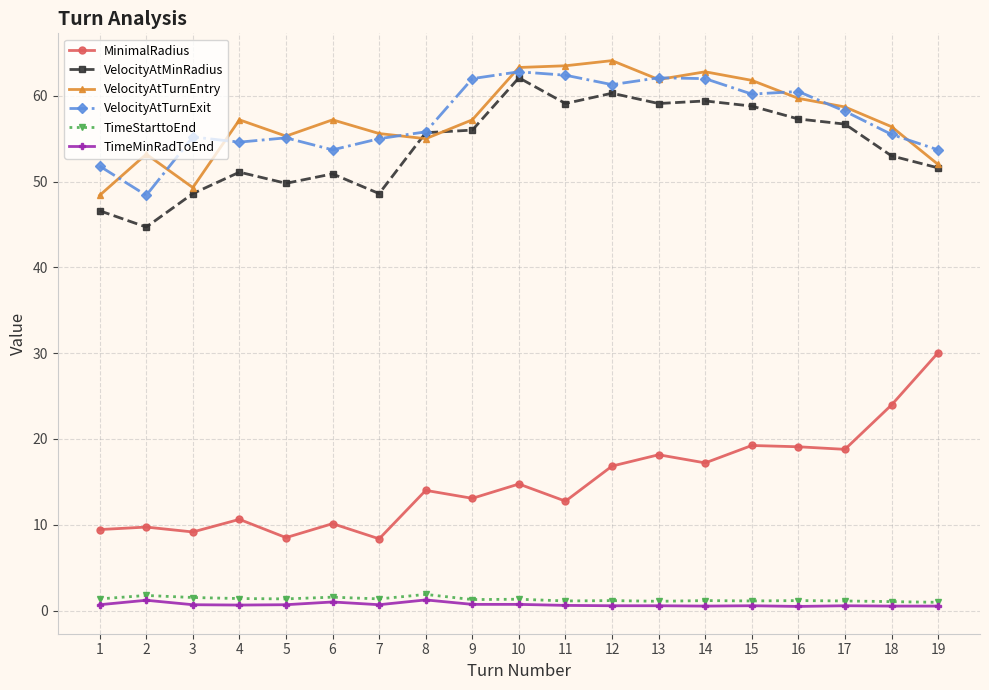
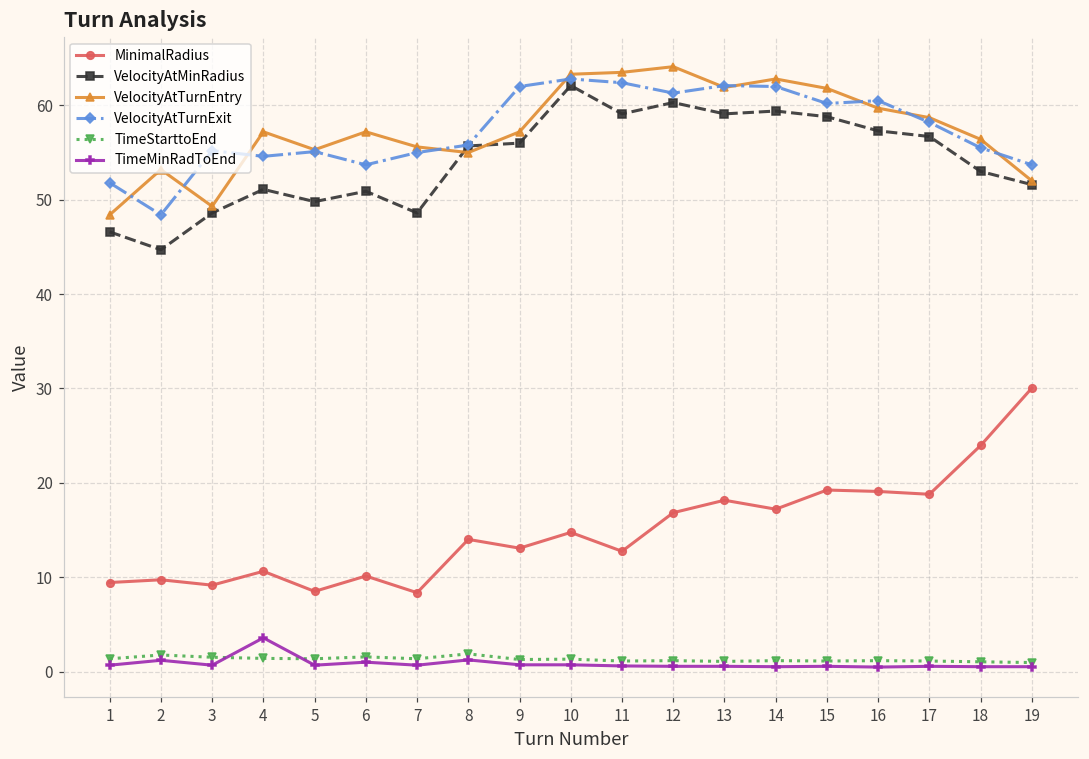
  {
    "MinimalRadius": {
      "1": 9,
      "2": 10,
      "3": 9,
      "4": 11,
      "5": 9,
      "6": 10,
      "7": 8,
      "8": 14,
      "9": 13,
      "10": 15,
      "11": 13,
      "12": 17,
      "13": 18,
      "14": 17,
      "15": 19,
      "16": 19,
      "17": 19,
      "18": 24,
      "19": 30
    },
    "VelocityAtMinRadius": {
      "1": 47,
      "2": 45,
      "3": 49,
      "4": 51,
      "5": 50,
      "6": 51,
      "7": 49,
      "9": 56,
      "10": 62,
      "11": 59,
      "12": 60,
      "13": 59,
      "14": 59,
      "15": 59,
      "16": 57,
      "17": 57,
      "18": 53,
      "19": 52
    },
    "VelocityAtTurnEntry": {
      "1": 48,
      "3": 49,
      "4": 57,
      "6": 57,
      "7": 56,
      "8": 55,
      "9": 57,
      "10": 63,
      "11": 64,
      "12": 64,
      "14": 63,
      "15": 62,
      "16": 60,
      "17": 59,
      "18": 56,
      "19": 52
    },
    "VelocityAtTurnExit": {
      "1": 52,
      "2": 48,
      "4": 55,
      "6": 54,
      "7": 55,
      "9": 62,
      "10": 63,
      "11": 62,
      "12": 61,
      "14": 62,
      "15": 60,
      "16": 61,
      "17": 58,
      "18": 56,
      "19": 54
    },
    "TimeStarttoEnd": {
      "1": 1,
      "2": 2,
      "3": 2,
      "4": 1,
      "5": 1,
      "6": 2,
      "7": 1,
      "8": 2,
      "9": 1,
      "10": 1,
      "11": 1,
      "12": 1,
      "13": 1,
      "14": 1,
      "15": 1,
      "16": 1,
      "17": 1,
      "18": 1,
      "19": 1
    },
    "TimeMinRadToEnd": {
      "1": 1,
      "2": 1,
      "3": 1,
-     "4": 1,
+     "4": 4,
      "5": 1,
      "6": 1,
      "7": 1,
      "8": 1,
      "9": 1,
      "10": 1,
      "11": 1,
      "12": 1,
      "13": 1,
      "14": 1,
      "15": 1,
      "16": 0,
      "17": 1,
      "18": 1,
      "19": 1
    }
  }
